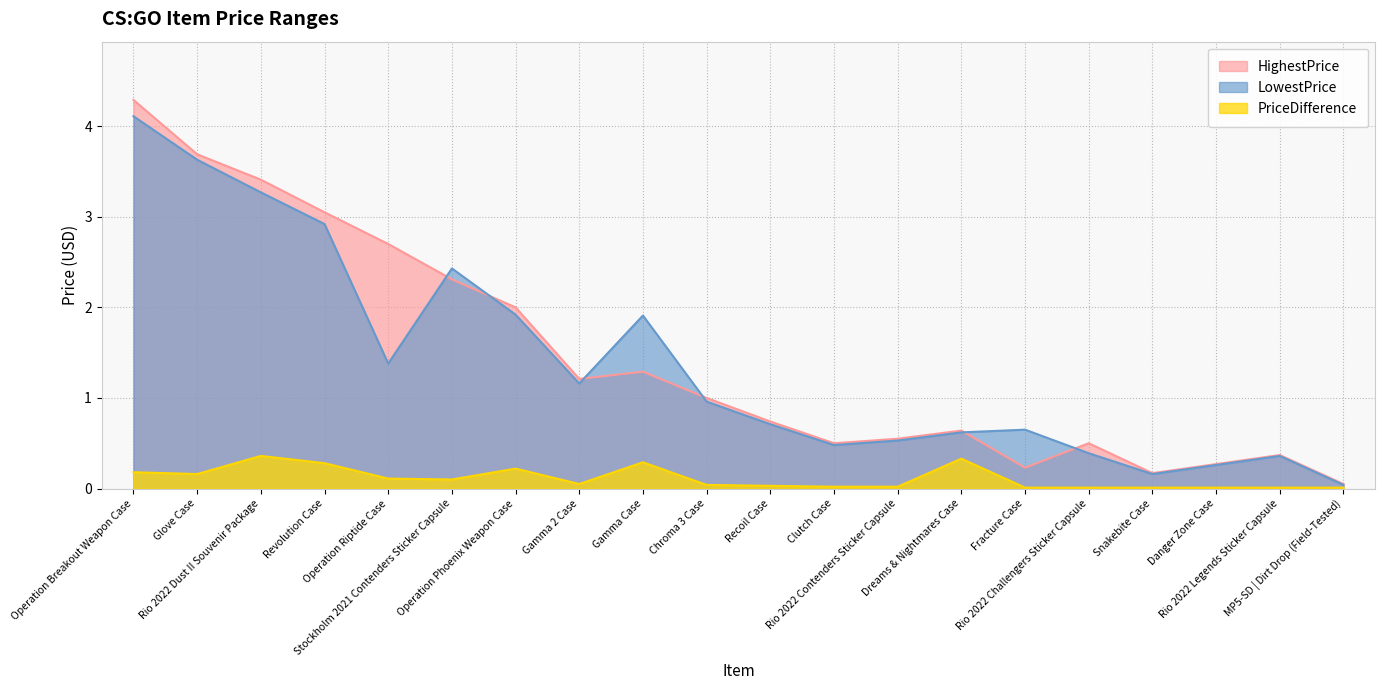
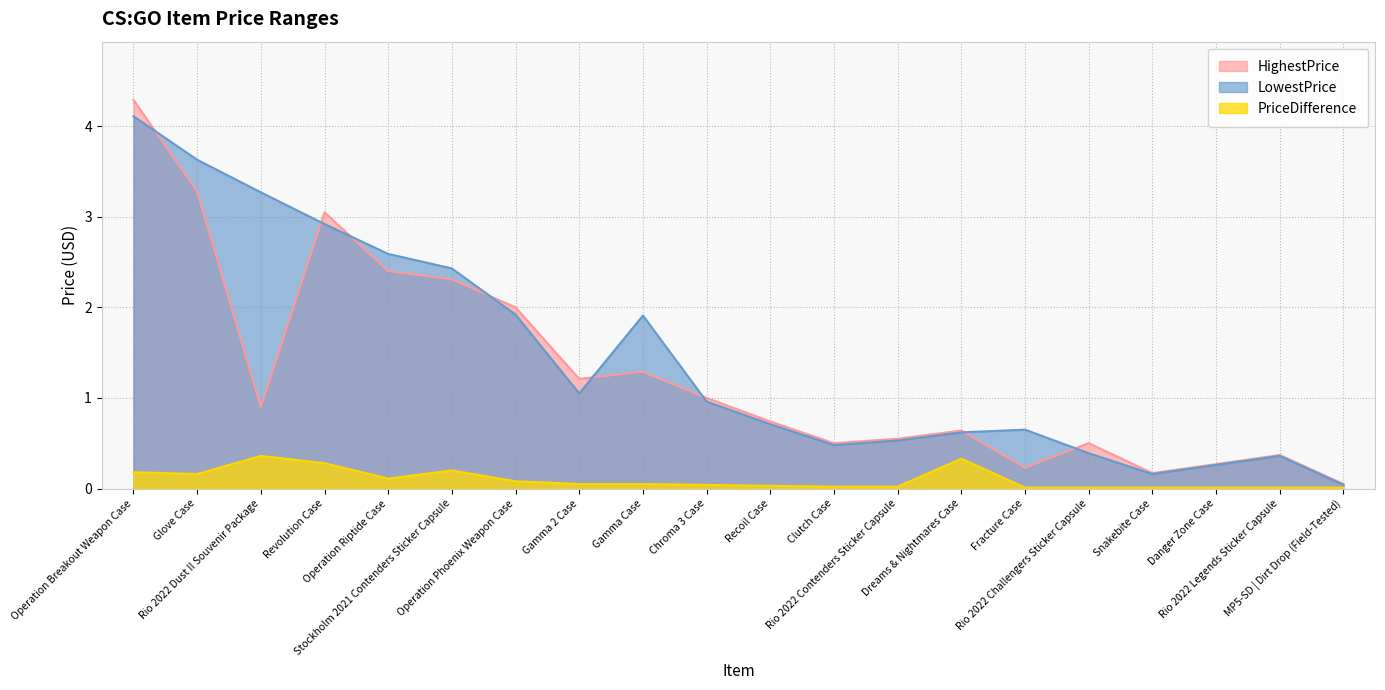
  {
    "HighestPrice": {
      "Operation Breakout Weapon Case": 4.3,
-     "Glove Case": 3.7,
-     "Rio 2022 Dust II Souvenir Package": 3.4,
+     "Glove Case": 3.3,
+     "Rio 2022 Dust II Souvenir Package": 0.9,
      "Revolution Case": 3.1,
-     "Operation Riptide Case": 2.7,
+     "Operation Riptide Case": 2.4,
      "Stockholm 2021 Contenders Sticker Capsule": 2.3,
      "Operation Phoenix Weapon Case": 2.0,
      "Gamma 2 Case": 1.2,
      "Gamma Case": 1.3,
      "Chroma 3 Case": 1.0,
      "Recoil Case": 0.7,
      "Fracture Case": 0.2,
      "Rio 2022 Challengers Sticker Capsule": 0.5
    },
    "LowestPrice": {
      "Operation Breakout Weapon Case": 4.1,
      "Glove Case": 3.6,
      "Rio 2022 Dust II Souvenir Package": 3.3,
      "Revolution Case": 2.9,
-     "Operation Riptide Case": 1.4,
+     "Operation Riptide Case": 2.6,
      "Stockholm 2021 Contenders Sticker Capsule": 2.4,
      "Operation Phoenix Weapon Case": 1.9,
-     "Gamma 2 Case": 1.2,
+     "Gamma 2 Case": 1.1,
      "Gamma Case": 1.9,
      "Chroma 3 Case": 1.0,
      "Recoil Case": 0.7,
      "Fracture Case": 0.7,
      "Rio 2022 Challengers Sticker Capsule": 0.4
    },
    "PriceDifference": {
      "Operation Breakout Weapon Case": 0.2,
      "Glove Case": 0.2,
      "Rio 2022 Dust II Souvenir Package": 0.4,
      "Revolution Case": 0.3,
      "Operation Riptide Case": 0.1,
-     "Stockholm 2021 Contenders Sticker Capsule": 0.1,
-     "Operation Phoenix Weapon Case": 0.2,
+     "Stockholm 2021 Contenders Sticker Capsule": 0.2,
+     "Operation Phoenix Weapon Case": 0.1,
      "Gamma 2 Case": 0.1,
-     "Gamma Case": 0.3,
+     "Gamma Case": 0.1,
      "Chroma 3 Case": 0.0,
      "Recoil Case": 0.0,
      "Clutch Case": 0.0,
      "Rio 2022 Contenders Sticker Capsule": 0.0,
      "Dreams & Nightmares Case": 0.3,
      "Fracture Case": 0.0,
      "Rio 2022 Challengers Sticker Capsule": 0.0,
      "Snakebite Case": 0.0,
      "Danger Zone Case": 0.0,
      "Rio 2022 Legends Sticker Capsule": 0.0,
      "MP5-SD | Dirt Drop (Field-Tested)": 0.0
    }
  }
